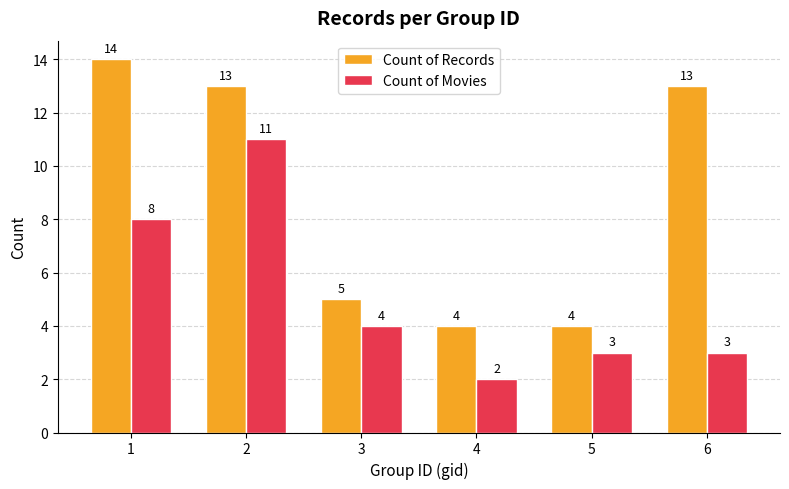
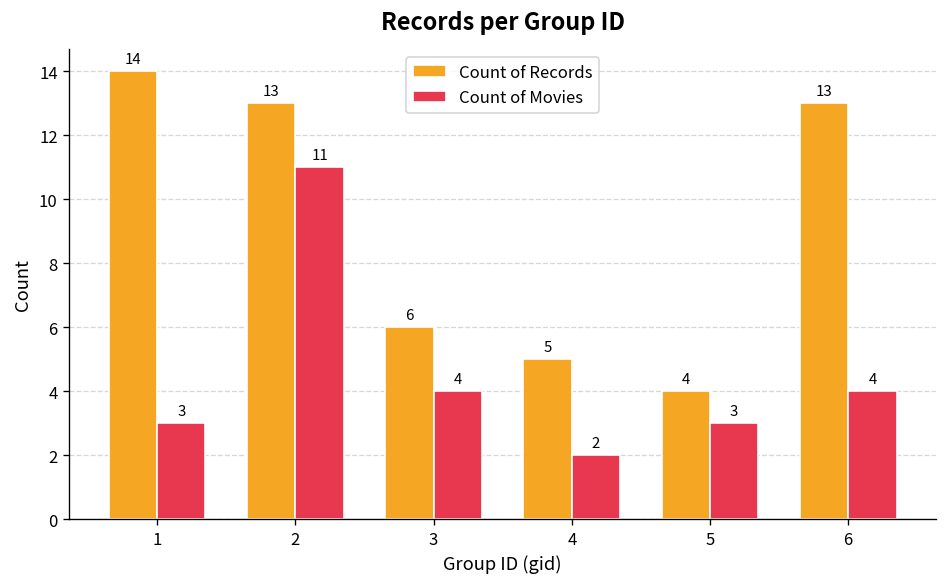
  {
    "Count of Records": {
      "1": 14,
      "2": 13,
-     "3": 5,
-     "4": 4,
+     "3": 6,
+     "4": 5,
      "5": 4,
      "6": 13
    },
    "Count of Movies": {
-     "1": 8,
+     "1": 3,
      "2": 11,
      "3": 4,
      "4": 2,
      "5": 3,
-     "6": 3
+     "6": 4
    }
  }
